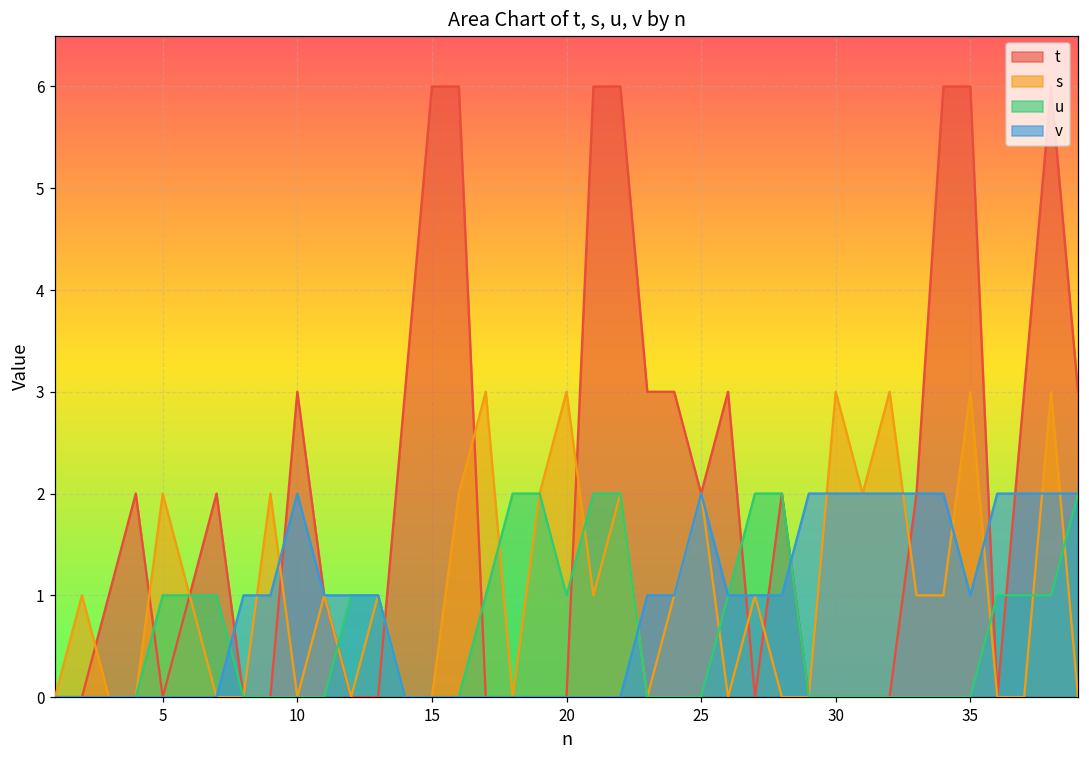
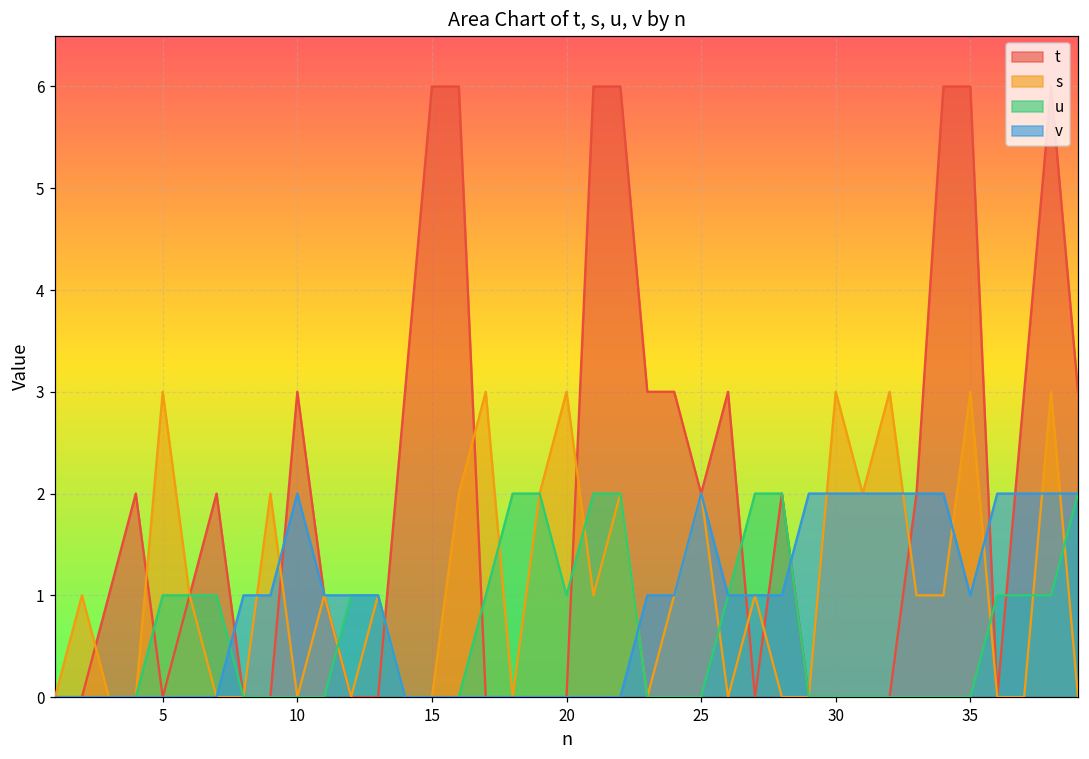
  {
    "t": {
      "10": 3,
      "15": 6,
      "35": 6
    },
    "s": {
-     "5": 2,
+     "5": 3,
      "20": 3,
      "30": 3,
      "35": 3
    },
    "u": {
      "5": 1,
      "20": 1,
      "25": 0,
      "35": 0
    },
    "v": {
      "10": 2,
      "30": 2,
      "35": 1
    }
  }
